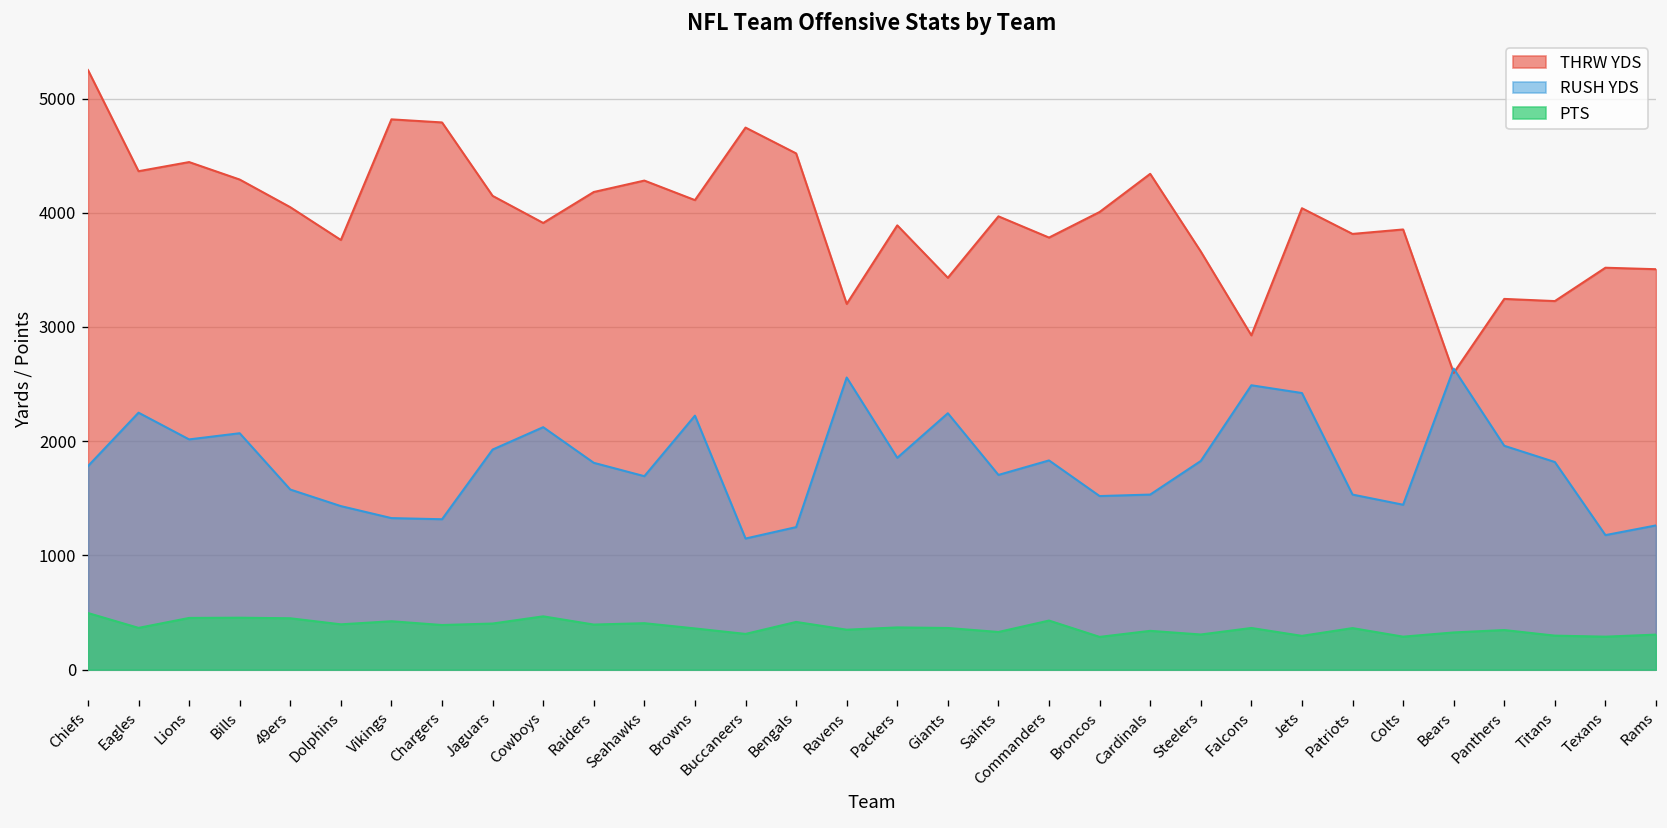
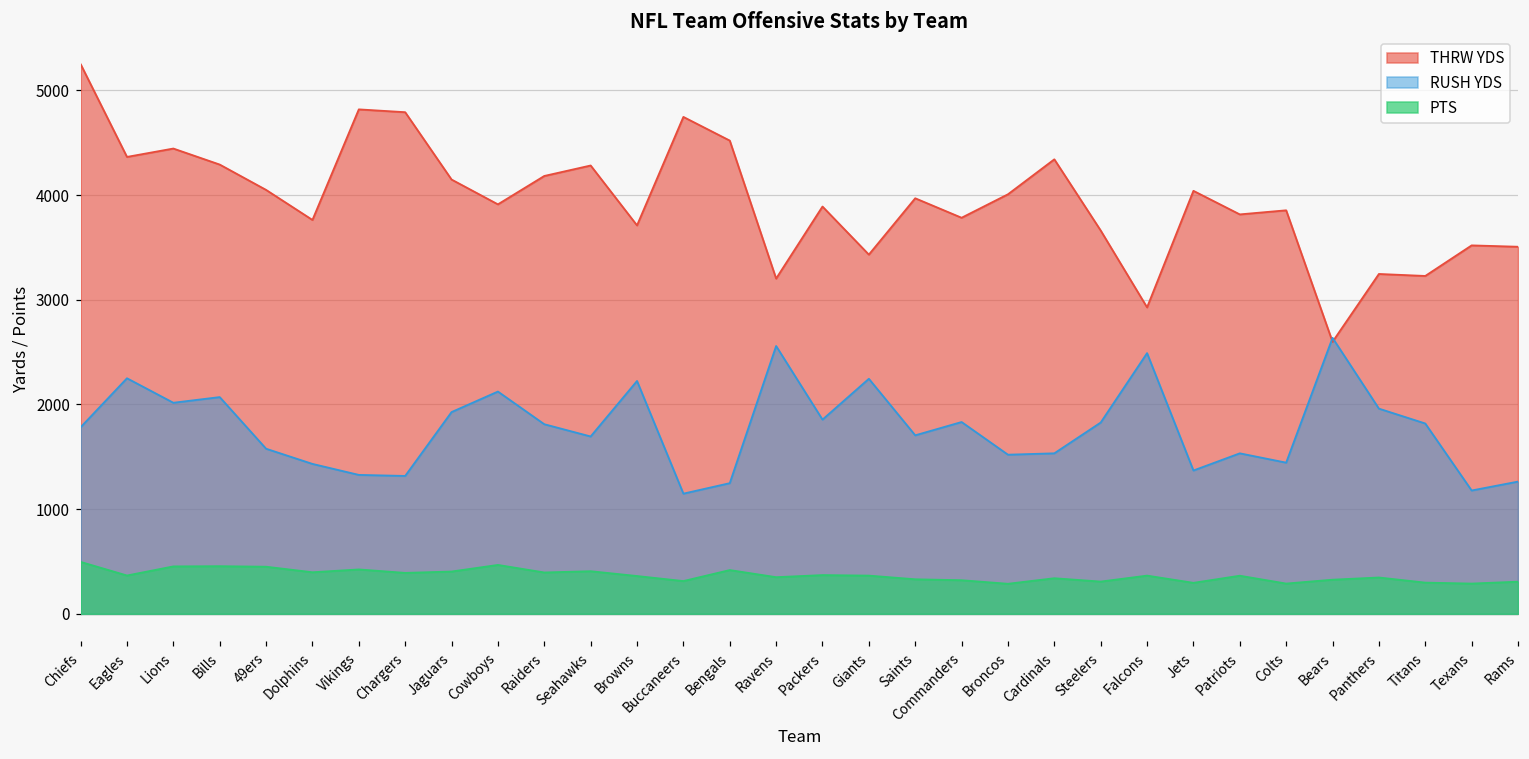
  {
    "THRW YDS": {
      "Chiefs": 5300,
      "Eagles": 4400,
      "Lions": 4400,
      "Bills": 4300,
      "49ers": 4000,
      "Dolphins": 3800,
      "Vikings": 4800,
      "Chargers": 4800,
      "Jaguars": 4100,
      "Cowboys": 3900,
      "Raiders": 4200,
      "Seahawks": 4300,
-     "Browns": 4100,
+     "Browns": 3700,
      "Buccaneers": 4700,
      "Bengals": 4500,
      "Ravens": 3200,
      "Packers": 3900,
      "Giants": 3400,
      "Saints": 4000,
      "Commanders": 3800,
      "Broncos": 4000,
      "Cardinals": 4300,
      "Steelers": 3700,
      "Falcons": 2900,
      "Jets": 4000,
      "Patriots": 3800,
      "Colts": 3900,
      "Bears": 2600,
      "Panthers": 3200,
      "Titans": 3200,
      "Texans": 3500,
      "Rams": 3500
    },
    "RUSH YDS": {
      "Chiefs": 1800,
      "Eagles": 2300,
      "Lions": 2000,
      "Bills": 2100,
      "49ers": 1600,
      "Dolphins": 1400,
      "Vikings": 1300,
      "Chargers": 1300,
      "Jaguars": 1900,
      "Cowboys": 2100,
      "Raiders": 1800,
      "Seahawks": 1700,
      "Browns": 2200,
      "Buccaneers": 1100,
      "Bengals": 1200,
      "Ravens": 2600,
      "Packers": 1900,
      "Giants": 2200,
      "Saints": 1700,
      "Commanders": 1800,
      "Broncos": 1500,
      "Cardinals": 1500,
      "Steelers": 1800,
      "Falcons": 2500,
-     "Jets": 2400,
+     "Jets": 1400,
      "Patriots": 1500,
      "Colts": 1400,
      "Bears": 2600,
      "Panthers": 2000,
      "Titans": 1800,
      "Texans": 1200,
      "Rams": 1300
    },
    "PTS": {
      "Chiefs": 500,
      "Eagles": 400,
      "Lions": 500,
      "Bills": 500,
      "49ers": 500,
      "Dolphins": 400,
      "Vikings": 400,
      "Chargers": 400,
      "Jaguars": 400,
      "Cowboys": 500,
      "Raiders": 400,
      "Seahawks": 400,
      "Browns": 400,
      "Buccaneers": 300,
      "Bengals": 400,
      "Ravens": 400,
      "Packers": 400,
      "Giants": 400,
      "Saints": 300,
-     "Commanders": 400,
+     "Commanders": 300,
      "Broncos": 300,
      "Cardinals": 300,
      "Steelers": 300,
      "Falcons": 400,
      "Jets": 300,
      "Patriots": 400,
      "Colts": 300,
      "Bears": 300,
      "Panthers": 300,
      "Titans": 300,
      "Texans": 300,
      "Rams": 300
    }
  }
